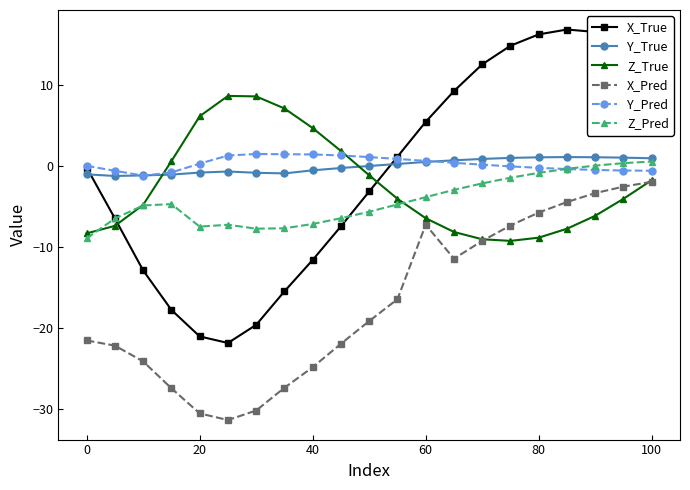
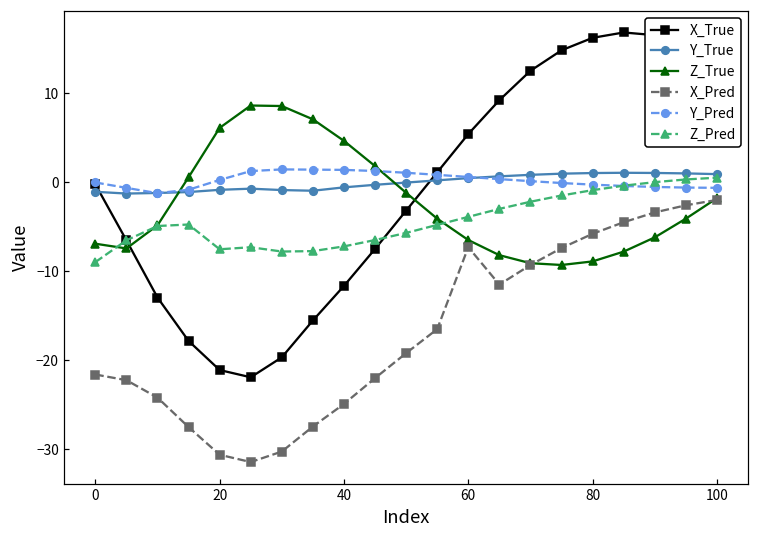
  {
    "X_True": {
      "20": -21,
      "40": -12,
      "60": 5,
      "80": 16
    },
    "Y_True": {
      "0": -1,
      "20": -1,
      "40": -1,
      "80": 1,
      "100": 1
    },
    "Z_True": {
-     "0": -8,
+     "0": -7,
      "20": 6,
      "40": 5,
      "60": -7,
      "80": -9
    },
    "X_Pred": {
      "0": -22,
      "20": -31,
      "40": -25,
      "60": -7,
      "80": -6
    },
    "Y_Pred": {
      "20": 0,
      "40": 1,
      "80": 0,
      "100": -1
    },
    "Z_Pred": {
      "0": -9,
      "20": -8,
      "40": -7,
      "60": -4,
      "80": -1,
      "100": 1
    }
  }
